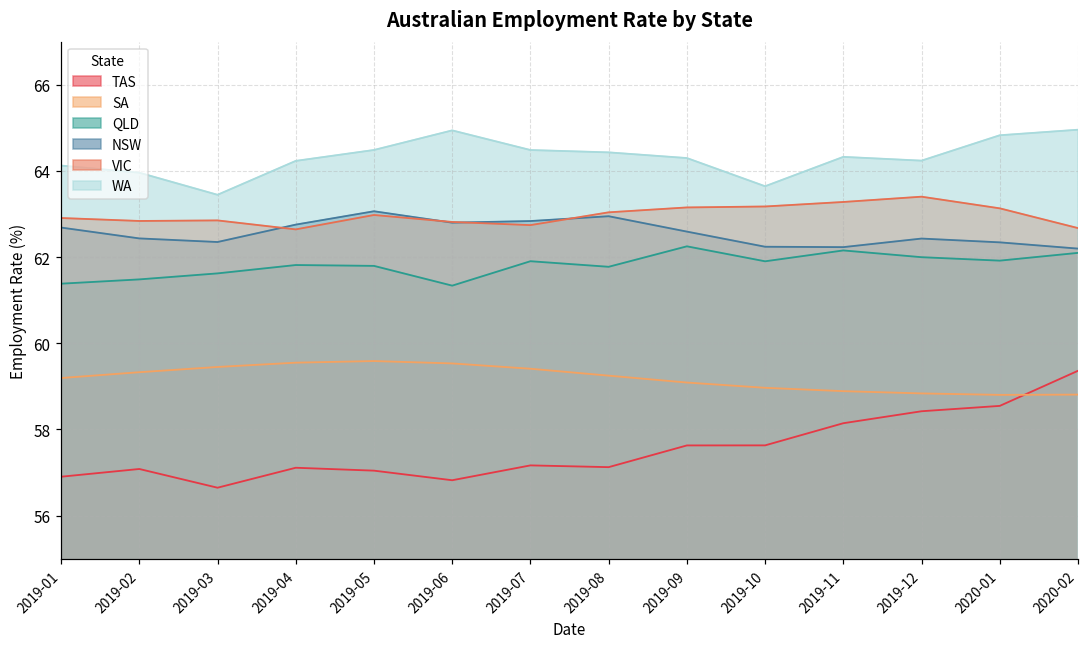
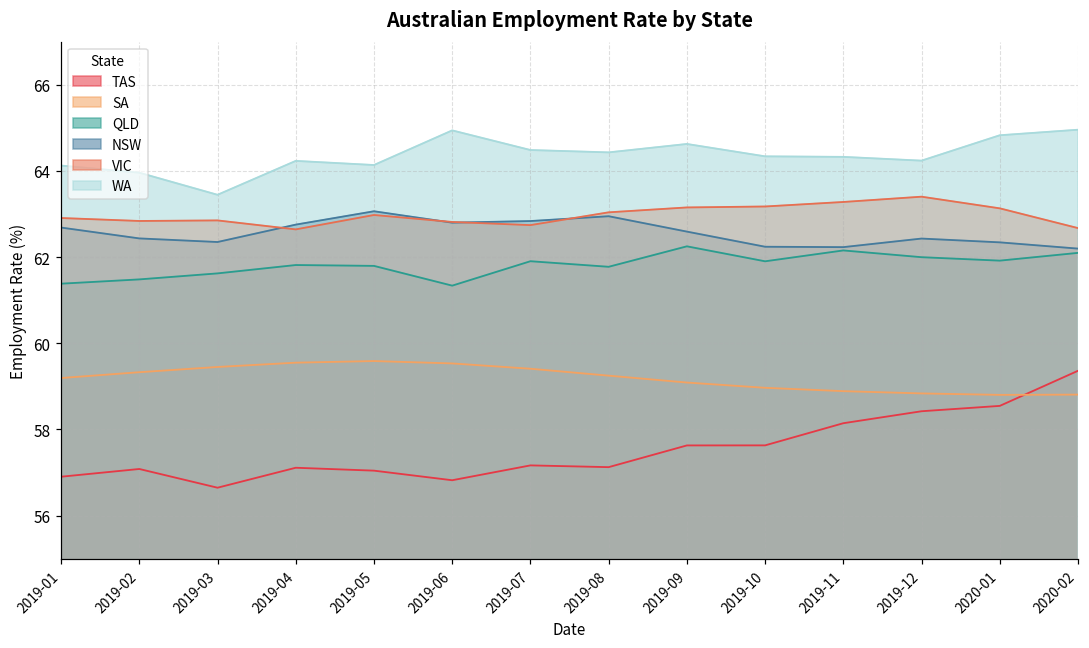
  {
    "WA": {
      "2019-01": 64.1,
      "2019-03": 63.4,
      "2019-04": 64.2,
-     "2019-05": 64.5,
+     "2019-05": 64.1,
      "2019-06": 64.9,
      "2019-07": 64.5,
      "2019-08": 64.4,
-     "2019-09": 64.3,
-     "2019-10": 63.6,
+     "2019-09": 64.6,
+     "2019-10": 64.3,
      "2019-11": 64.3,
      "2019-12": 64.2,
      "2020-01": 64.8,
      "2020-02": 65.0
    }
  }
